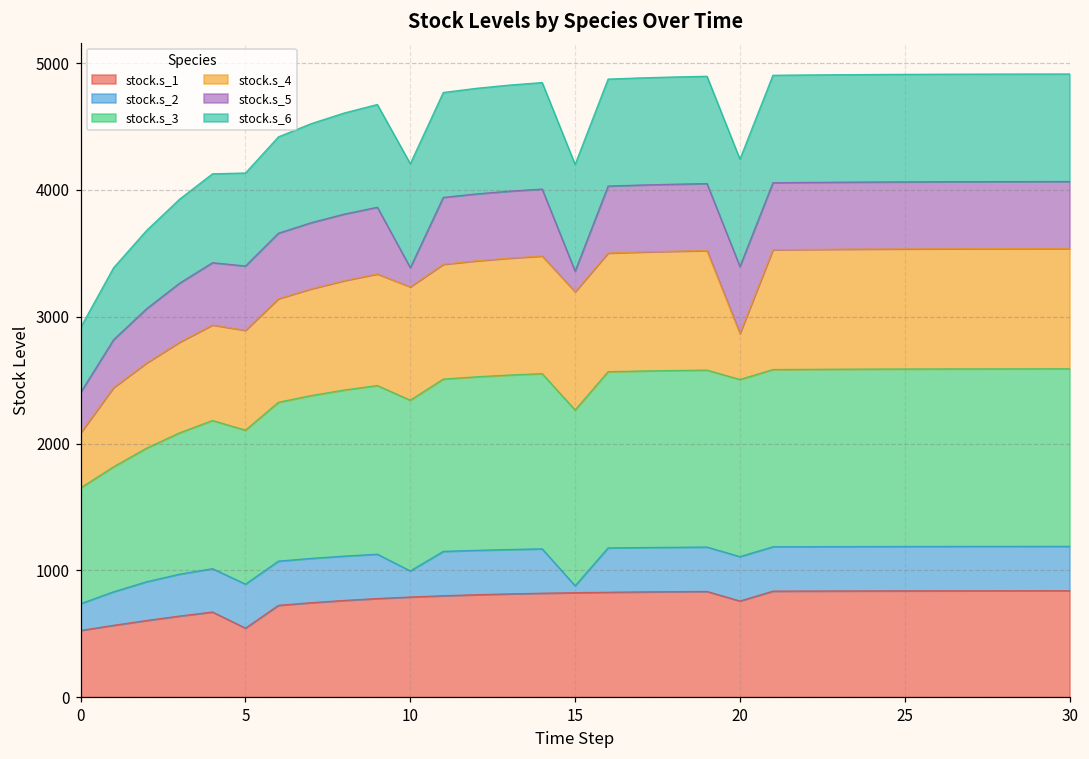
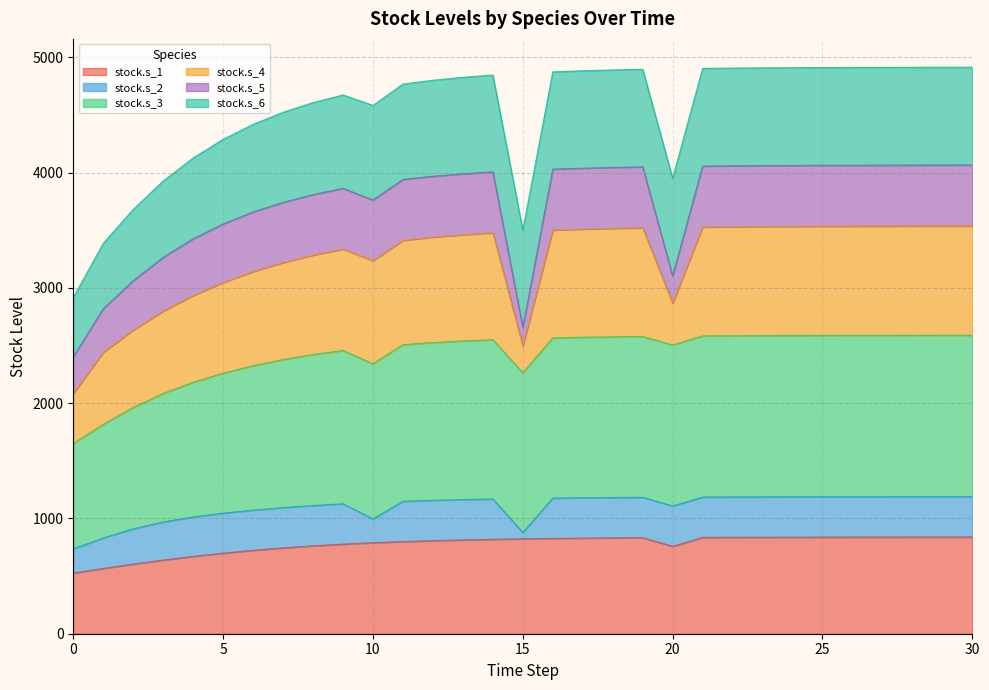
  {
    "stock.s_1": {
      "0": 530,
-     "5": 540,
+     "5": 700,
      "10": 790,
      "15": 820,
      "20": 760,
      "25": 840,
      "30": 840
    },
    "stock.s_2": {
      "0": 210,
      "5": 350,
      "10": 210,
      "15": 50,
      "20": 350,
      "25": 350,
      "30": 350
    },
    "stock.s_4": {
      "0": 430,
      "5": 790,
      "10": 890,
-     "15": 930,
+     "15": 230,
      "20": 360,
      "25": 950,
      "30": 950
    },
    "stock.s_5": {
      "0": 320,
      "5": 510,
-     "10": 150,
+     "10": 530,
      "15": 160,
-     "20": 530,
+     "20": 240,
      "25": 530,
      "30": 530
    }
  }
